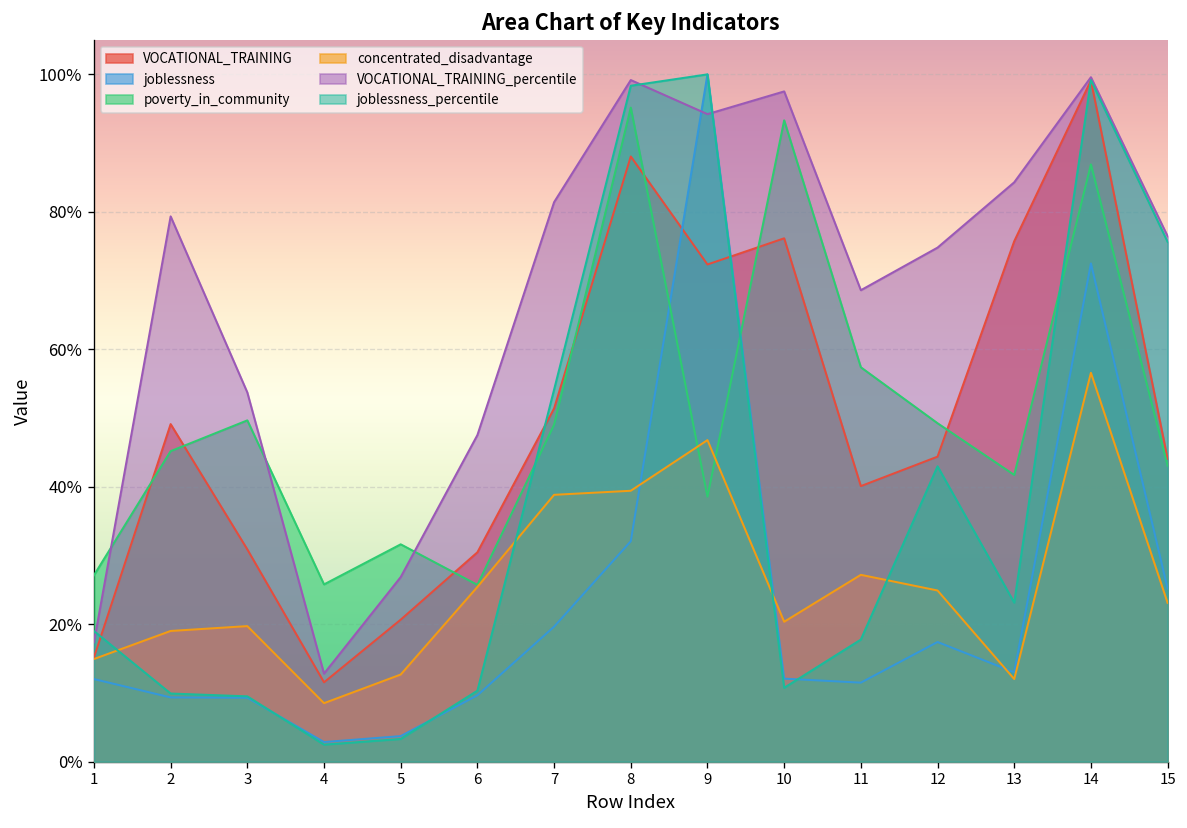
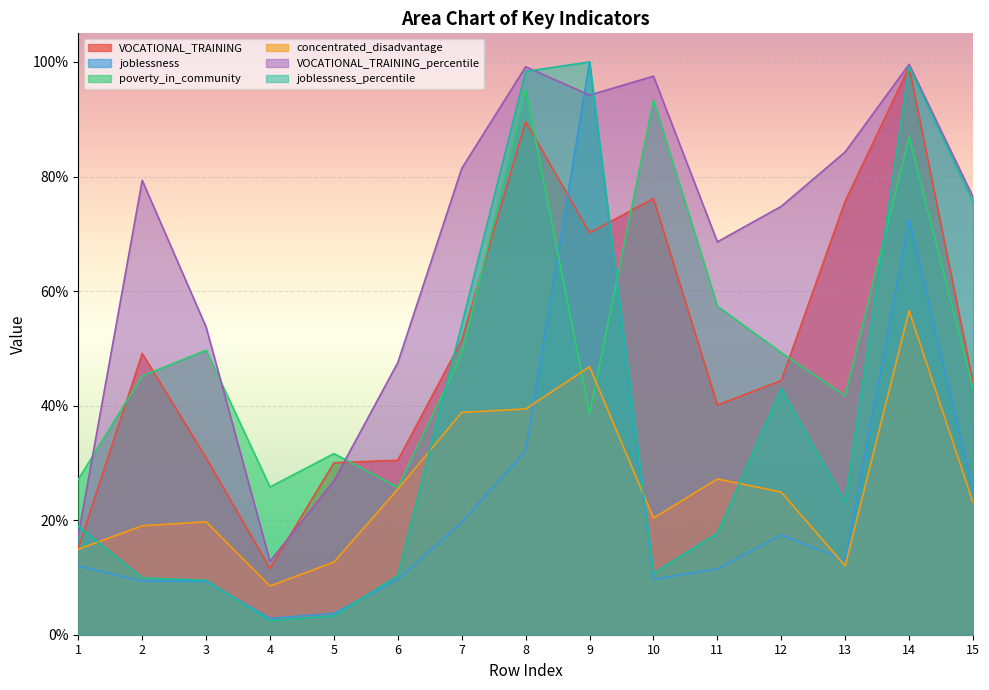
  {
    "VOCATIONAL_TRAINING": {
      "2": "49%",
      "3": "31%",
      "4": "12%",
-     "5": "21%",
+     "5": "30%",
      "6": "30%",
      "7": "51%",
-     "8": "88%",
-     "9": "72%",
+     "8": "90%",
+     "9": "70%",
      "10": "76%",
      "11": "40%",
      "12": "44%",
      "13": "76%",
      "15": "44%"
    },
    "joblessness": {
      "1": "12%",
      "2": "9%",
      "6": "10%",
      "7": "20%",
      "8": "32%",
-     "10": "12%",
+     "10": "10%",
      "11": "11%",
      "12": "17%",
      "13": "13%",
      "14": "72%",
      "15": "25%"
    },
    "concentrated_disadvantage": {
      "2": "19%",
      "3": "20%",
      "4": "9%",
      "5": "13%",
      "7": "39%",
      "8": "39%",
      "9": "47%",
      "10": "20%",
      "11": "27%",
      "12": "25%",
      "13": "12%",
      "14": "57%",
      "15": "23%"
    },
    "VOCATIONAL_TRAINING_percentile": {
      "1": "17%",
      "2": "79%",
      "3": "54%",
      "4": "13%",
      "5": "27%",
      "6": "48%",
      "7": "81%",
      "8": "99%",
      "9": "94%",
      "10": "98%",
      "11": "69%",
      "12": "75%",
      "13": "84%",
      "15": "76%"
    }
  }
